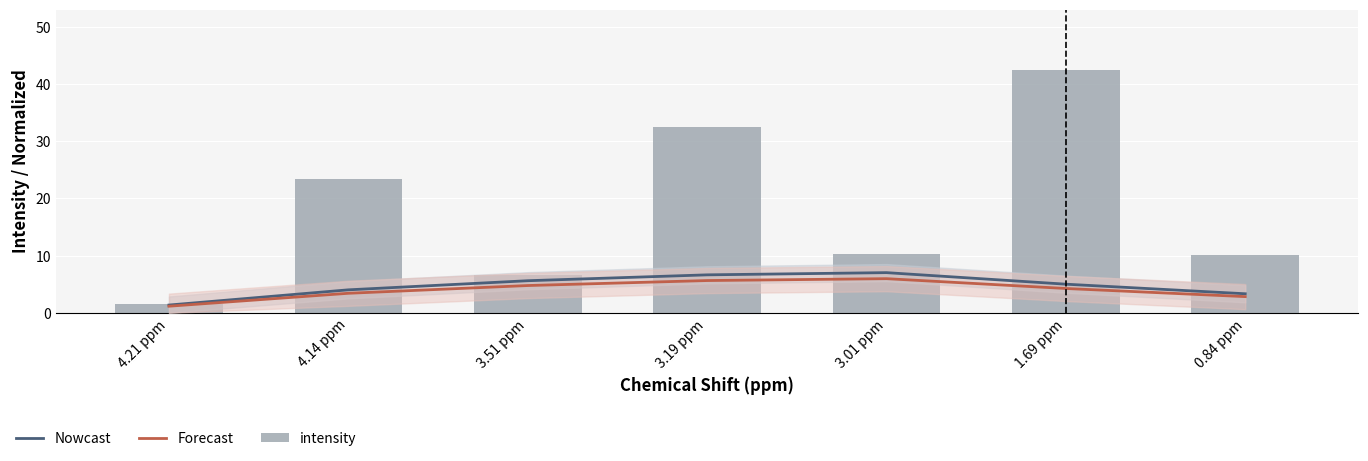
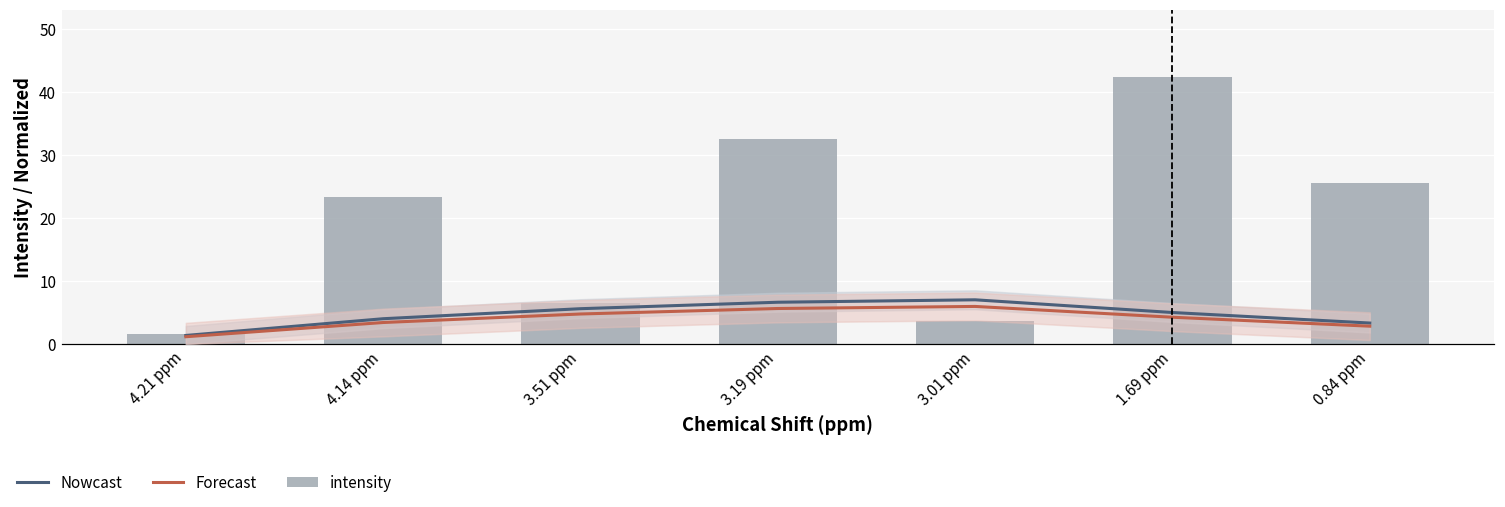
  {
    "intensity": {
      "4.21 ppm": 2,
      "4.14 ppm": 23,
      "3.51 ppm": 7,
      "3.19 ppm": 33,
-     "3.01 ppm": 10,
+     "3.01 ppm": 4,
      "1.69 ppm": 42,
-     "0.84 ppm": 10
+     "0.84 ppm": 26
    },
    "Nowcast": {
      "4.14 ppm": 4,
      "3.51 ppm": 6,
      "3.19 ppm": 7,
      "3.01 ppm": 7,
      "1.69 ppm": 5,
      "0.84 ppm": 3
    },
    "Forecast": {
      "4.14 ppm": 3,
      "3.51 ppm": 5,
      "3.19 ppm": 6,
      "3.01 ppm": 6,
      "1.69 ppm": 4,
      "0.84 ppm": 3
    }
  }
